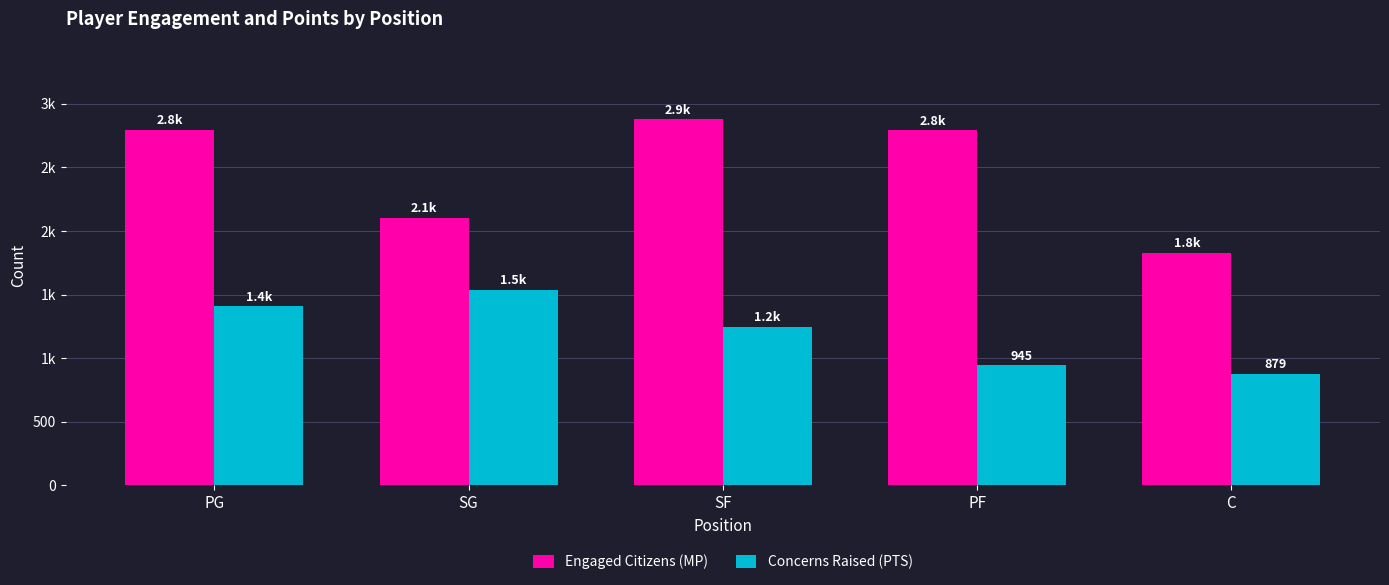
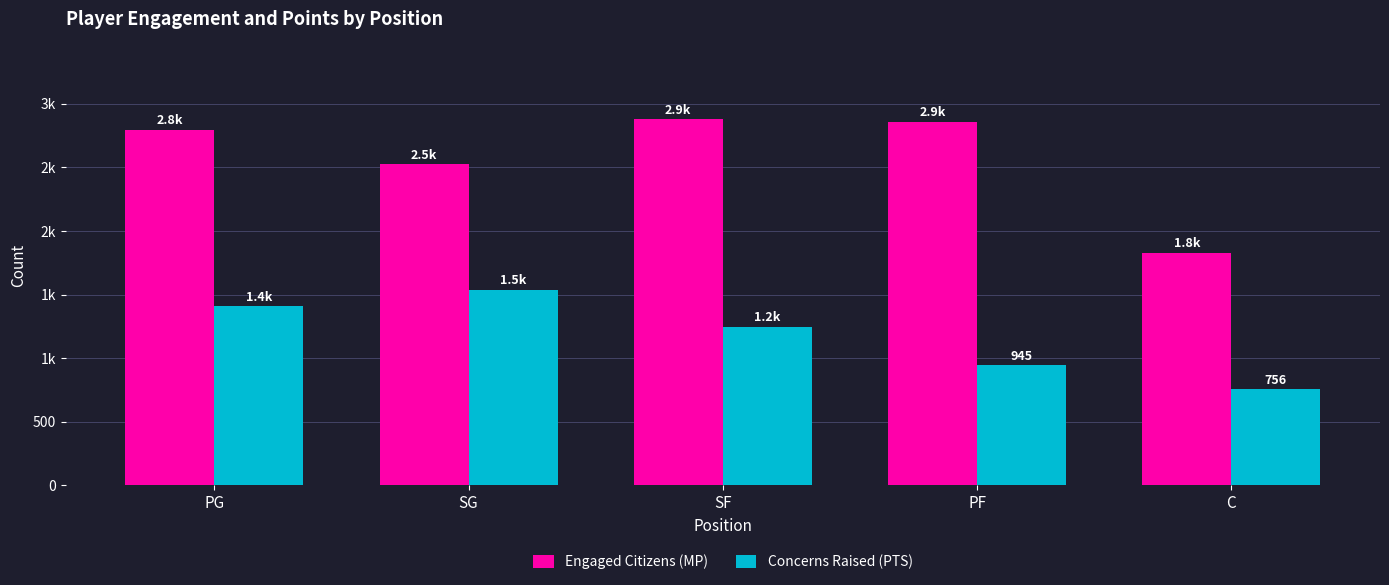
  {
    "Engaged Citizens (MP)": {
      "PG": "2.8k",
-     "SG": "2.1k",
+     "SG": "2.5k",
      "SF": "2.9k",
-     "PF": "2.8k",
+     "PF": "2.9k",
      "C": "1.8k"
    },
    "Concerns Raised (PTS)": {
      "PG": "1.4k",
      "SG": "1.5k",
      "SF": "1.2k",
      "PF": "945",
-     "C": "879"
+     "C": "756"
    }
  }
